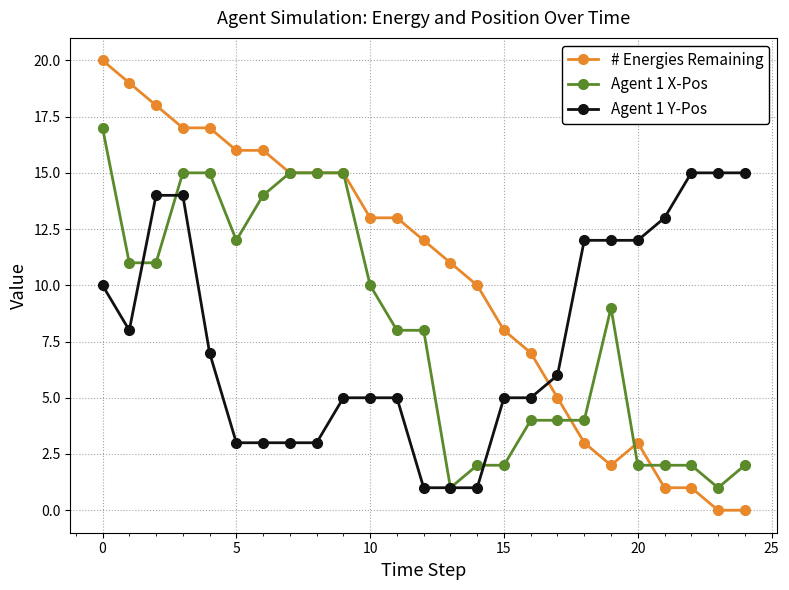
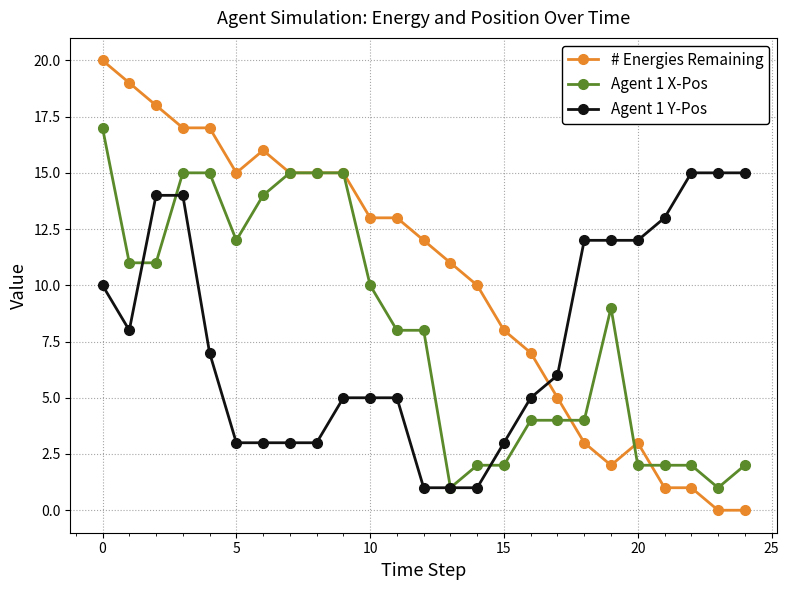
  {
    "# Energies Remaining": {
      "0": 20,
-     "5": 16,
+     "5": 15,
      "10": 13,
      "15": 8,
      "20": 3
    },
    "Agent 1 X-Pos": {
      "0": 17,
      "5": 12,
      "10": 10,
      "15": 2,
      "20": 2
    },
    "Agent 1 Y-Pos": {
      "0": 10,
      "5": 3,
      "10": 5,
-     "15": 5,
+     "15": 3,
      "20": 12
    }
  }
